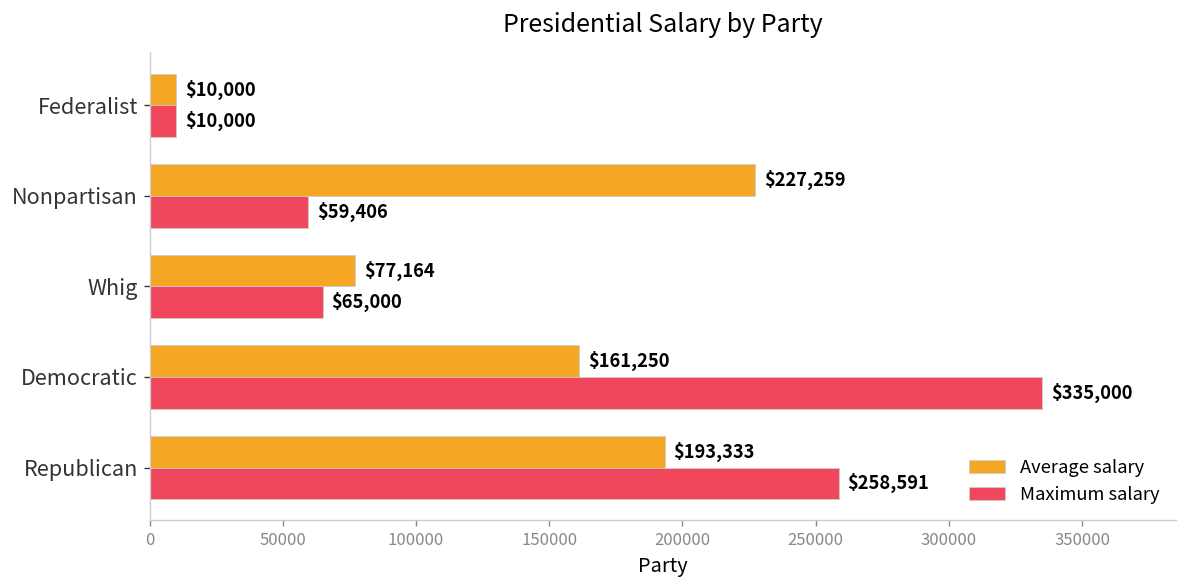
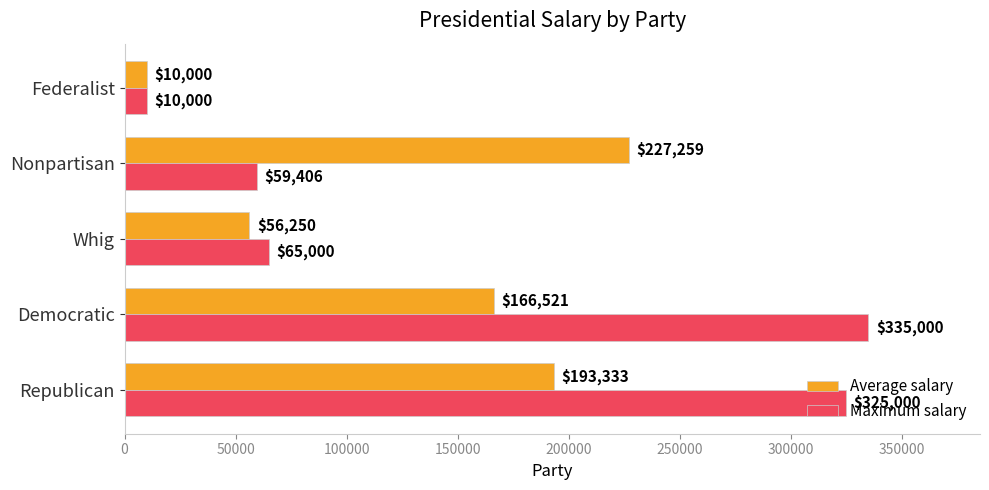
  {
    "Average salary": {
      "Federalist": "$10,000",
      "Nonpartisan": "$227,259",
-     "Whig": "$77,164",
-     "Democratic": "$161,250",
+     "Whig": "$56,250",
+     "Democratic": "$166,521",
      "Republican": "$193,333"
    },
    "Maximum salary": {
      "Federalist": "$10,000",
      "Nonpartisan": "$59,406",
      "Whig": "$65,000",
      "Democratic": "$335,000",
-     "Republican": "$258,591"
+     "Republican": "$325,000"
    }
  }
